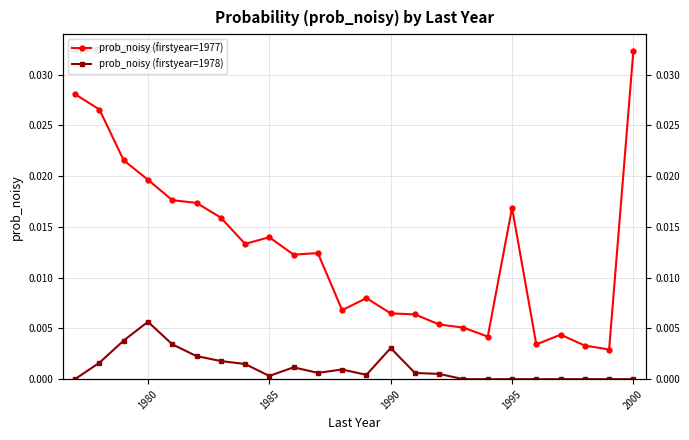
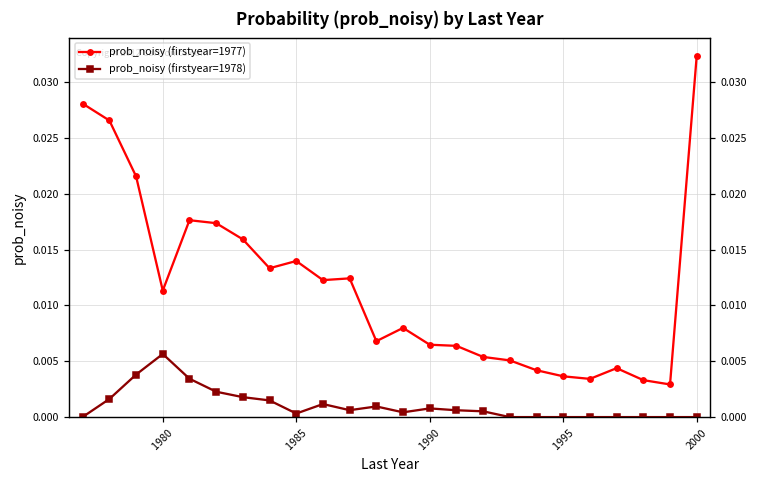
  {
    "prob_noisy (firstyear=1977)": {
-     "1980": 0.0196,
+     "1980": 0.0113,
      "1985": 0.0140,
      "1990": 0.0065,
-     "1995": 0.0169,
+     "1995": 0.0037,
      "2000": 0.0324
    },
    "prob_noisy (firstyear=1978)": {
      "1980": 0.0057,
      "1985": 0.0003,
-     "1990": 0.0031,
+     "1990": 0.0008,
      "1995": 0.0000,
      "2000": 0.0000
    }
  }
